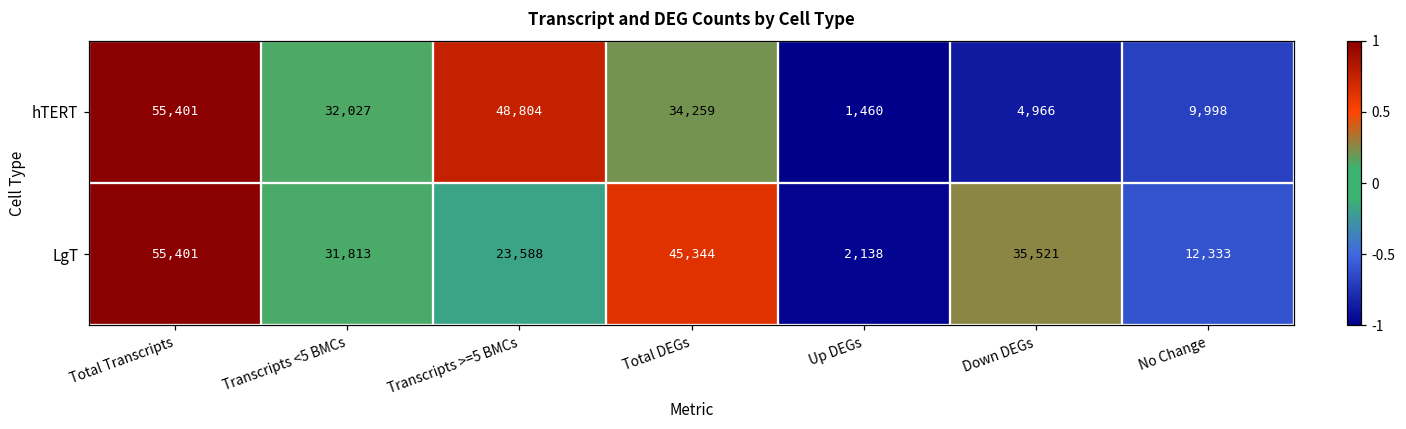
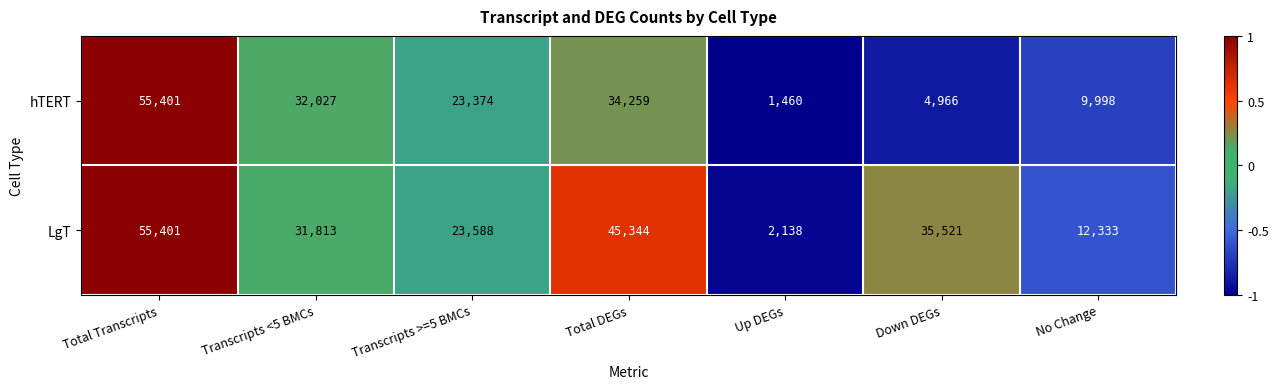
  {
    "hTERT": {
      "Total Transcripts": "55,401",
      "Transcripts <5 BMCs": "32,027",
-     "Transcripts >=5 BMCs": "48,804",
+     "Transcripts >=5 BMCs": "23,374",
      "Total DEGs": "34,259",
      "Up DEGs": "1,460",
      "Down DEGs": "4,966",
      "No Change": "9,998"
    },
    "LgT": {
      "Total Transcripts": "55,401",
      "Transcripts <5 BMCs": "31,813",
      "Transcripts >=5 BMCs": "23,588",
      "Total DEGs": "45,344",
      "Up DEGs": "2,138",
      "Down DEGs": "35,521",
      "No Change": "12,333"
    }
  }
